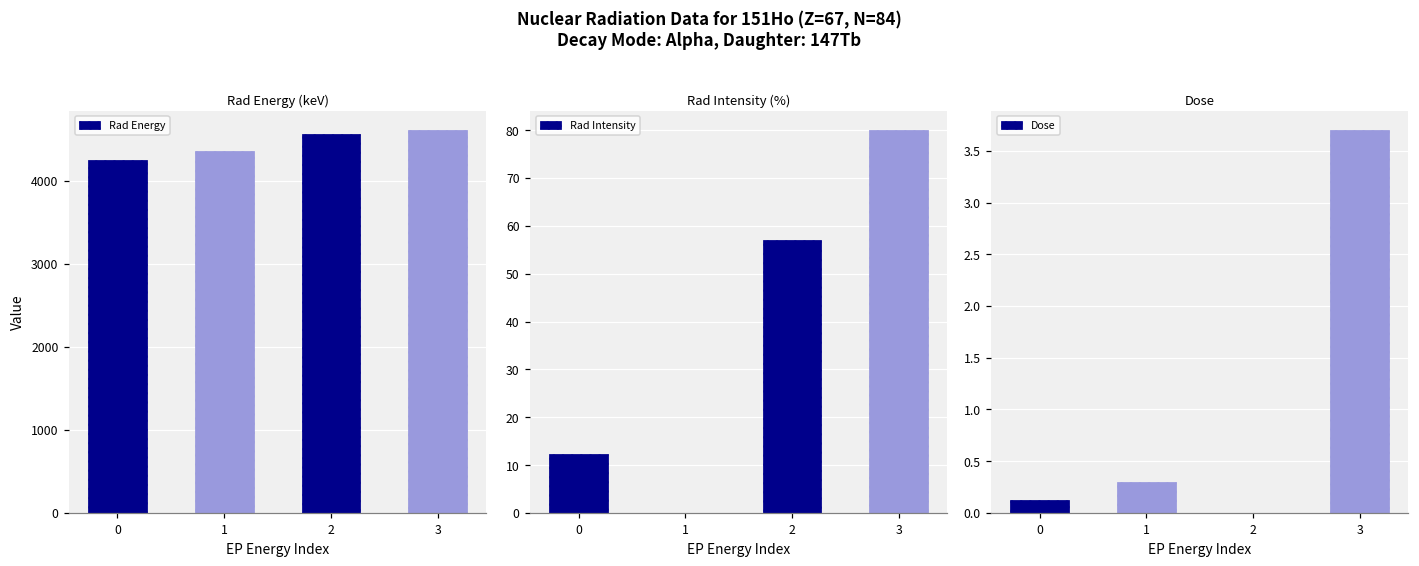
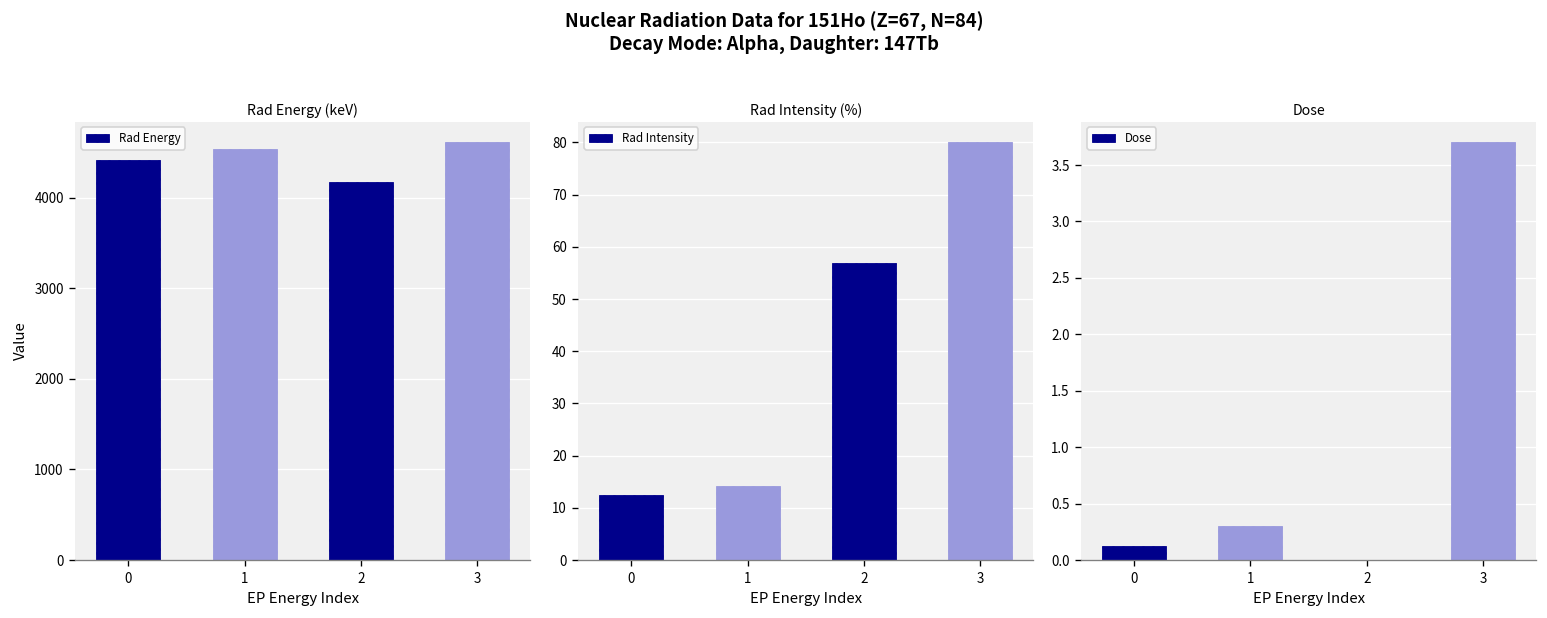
  {
    "Rad Energy (keV)": {
-     "0": 4300,
-     "1": 4400,
-     "2": 4600,
+     "0": 4400,
+     "1": 4500,
+     "2": 4200,
      "3": 4600
    },
    "Rad Intensity (%)": {
      "0": 12,
-     "1": 0,
+     "1": 14,
      "2": 57,
      "3": 80
    },
    "Dose": {
      "0": 0.1,
      "1": 0.3,
      "3": 3.7
    }
  }
